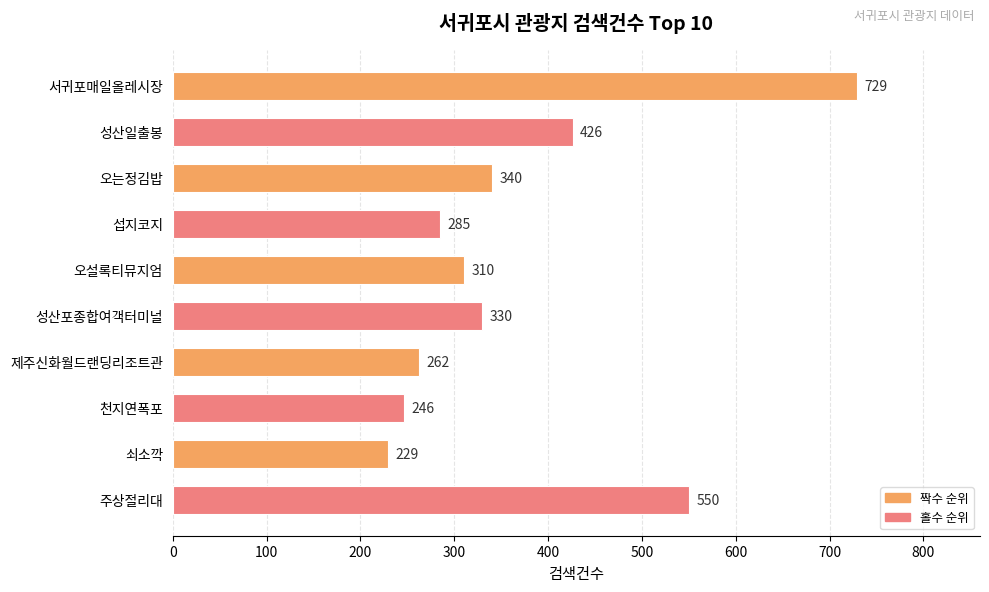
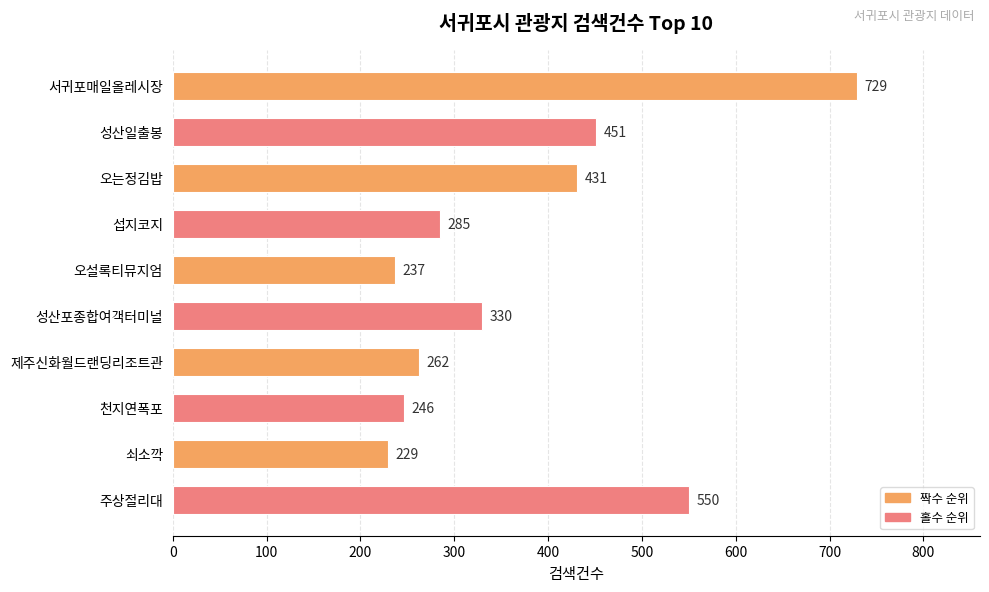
  {
    "서귀포매일올레시장": 729,
-   "성산일출봉": 426,
-   "오는정김밥": 340,
+   "성산일출봉": 451,
+   "오는정김밥": 431,
    "섭지코지": 285,
-   "오설록티뮤지엄": 310,
+   "오설록티뮤지엄": 237,
    "성산포종합여객터미널": 330,
    "제주신화월드랜딩리조트관": 262,
    "천지연폭포": 246,
    "쇠소깍": 229,
    "주상절리대": 550
  }
